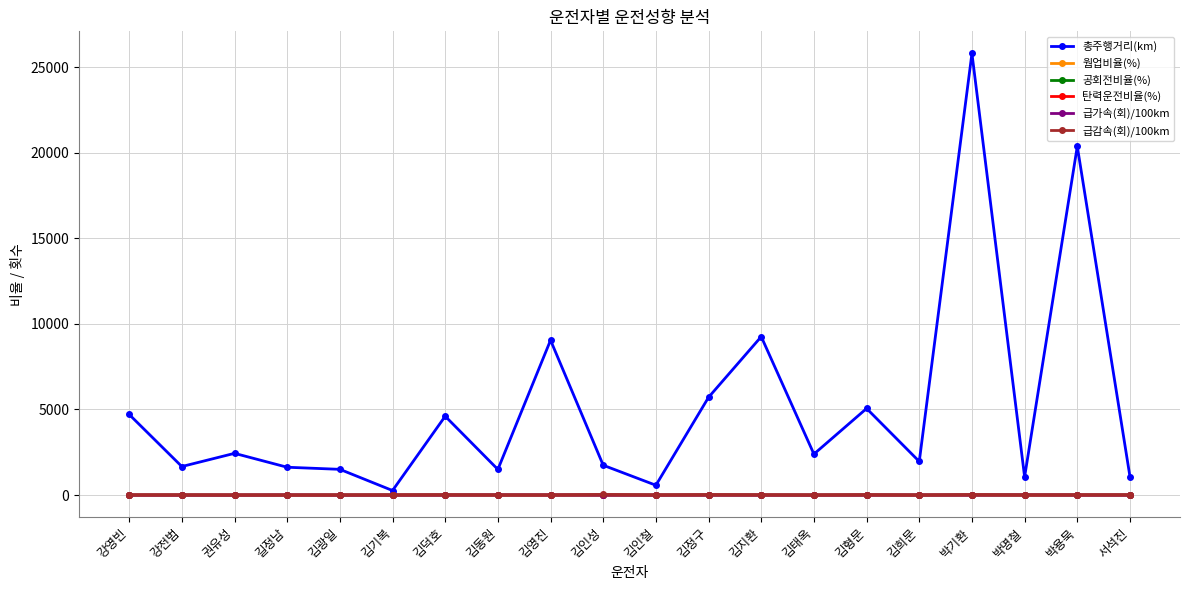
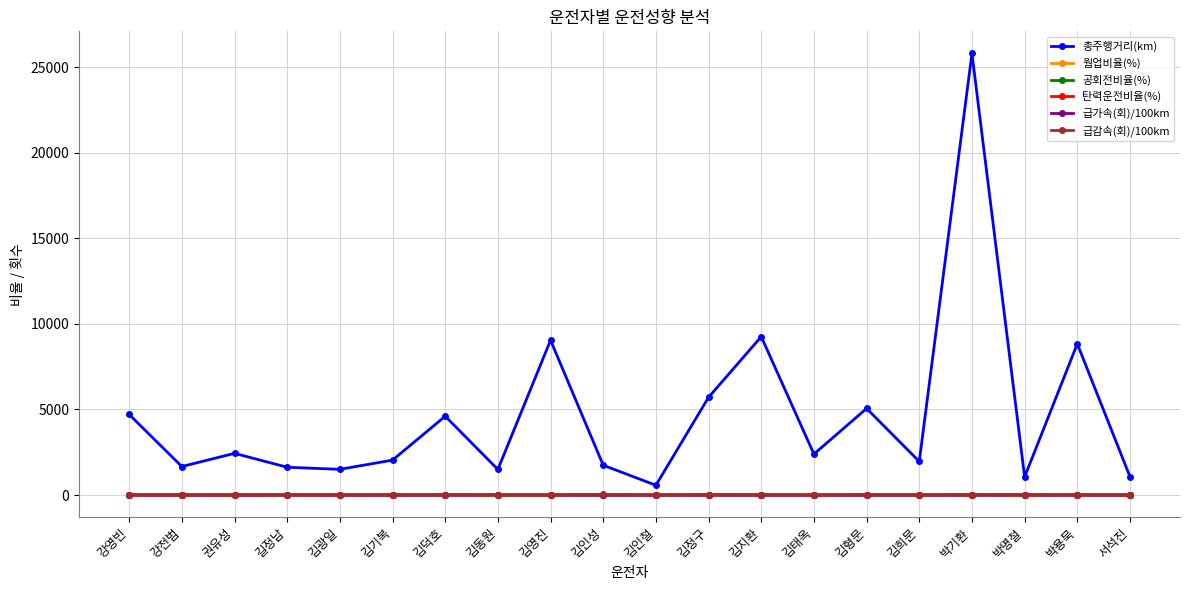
  {
    "총주행거리(km)": {
      "강영빈": 4700,
      "강전범": 1700,
      "권유성": 2400,
      "길정남": 1600,
      "김광일": 1500,
-     "김기복": 300,
+     "김기복": 2000,
      "김덕호": 4600,
      "김동원": 1500,
      "김영진": 9000,
      "김인성": 1700,
      "김인철": 600,
      "김정구": 5700,
      "김지환": 9300,
      "김태옥": 2400,
      "김형문": 5100,
      "김희문": 2000,
      "박기환": 25800,
      "박명철": 1100,
-     "박용묵": 20400,
+     "박용묵": 8800,
      "서석진": 1100
    }
  }
